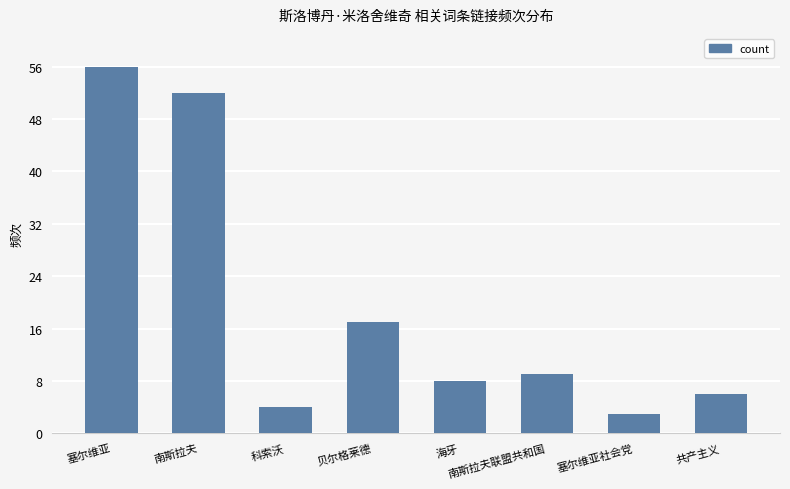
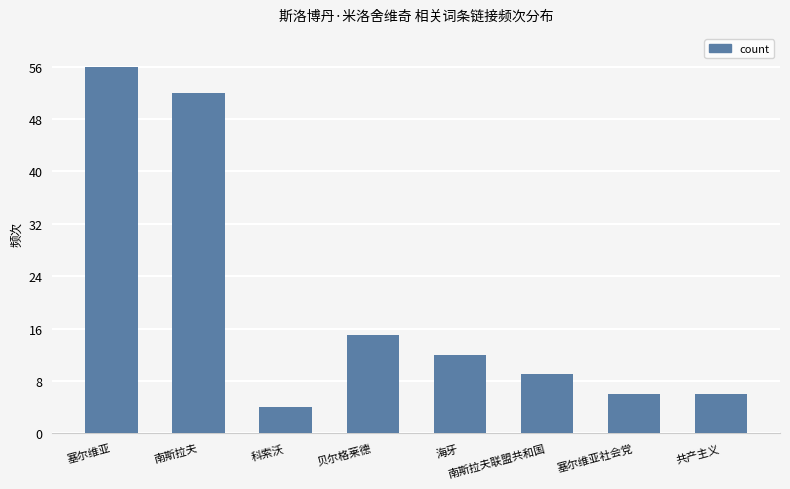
  {
    "塞尔维亚": 56,
    "南斯拉夫": 52,
    "科索沃": 4,
-   "贝尔格莱德": 17,
-   "海牙": 8,
+   "贝尔格莱德": 15,
+   "海牙": 12,
    "南斯拉夫联盟共和国": 9,
-   "塞尔维亚社会党": 3,
+   "塞尔维亚社会党": 6,
    "共产主义": 6
  }
